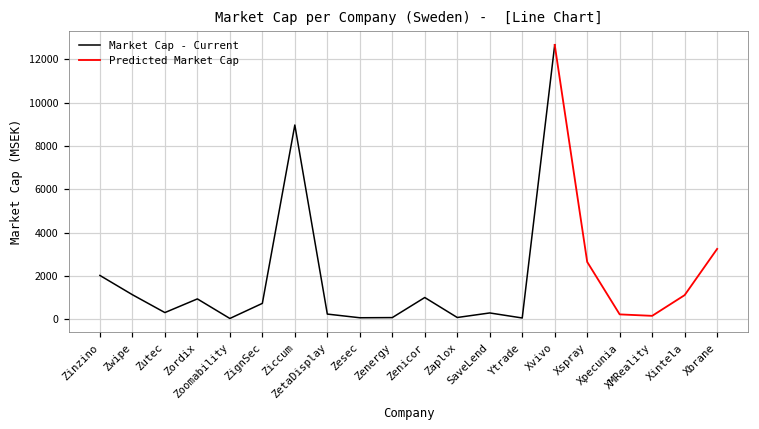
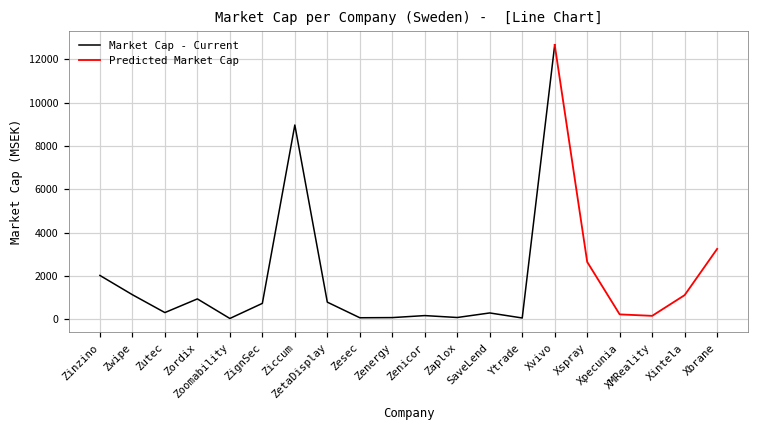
  {
    "Market Cap - Current": {
      "Zinzino": 2000,
      "Zwipe": 1100,
      "Zutec": 300,
      "Zordix": 900,
      "Zoomability": 0,
      "ZignSec": 700,
      "Ziccum": 9000,
-     "ZetaDisplay": 200,
+     "ZetaDisplay": 800,
      "Zesec": 100,
      "Zenergy": 100,
-     "Zenicor": 1000,
+     "Zenicor": 200,
      "Zaplox": 100,
      "SaveLend": 300,
      "Ytrade": 100
    },
    "Predicted Market Cap": {
      "Xspray": 2600,
      "Xpecunia": 200,
      "XMReality": 200,
      "Xintela": 1100,
      "Xbrane": 3200
    }
  }
